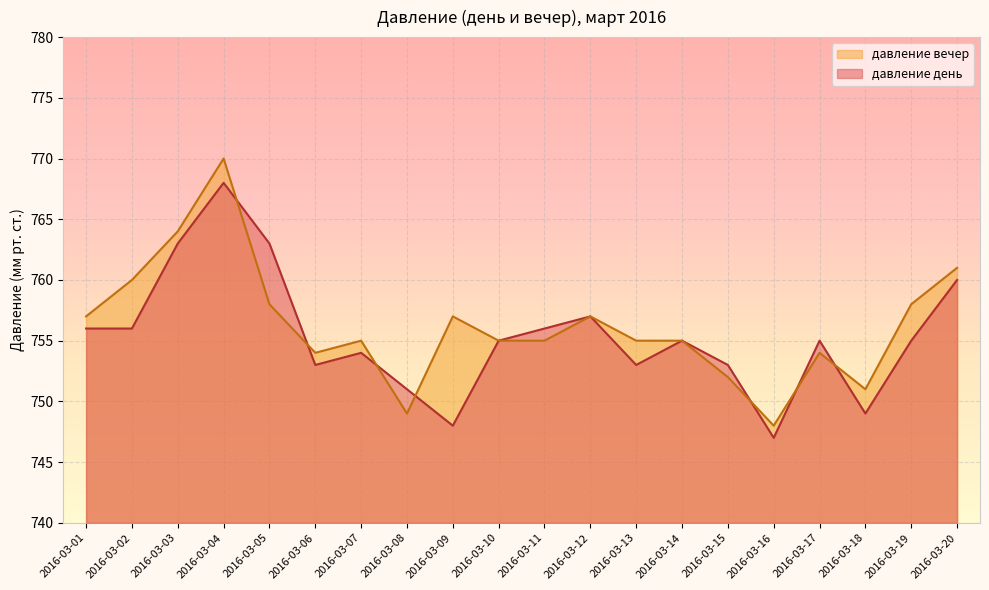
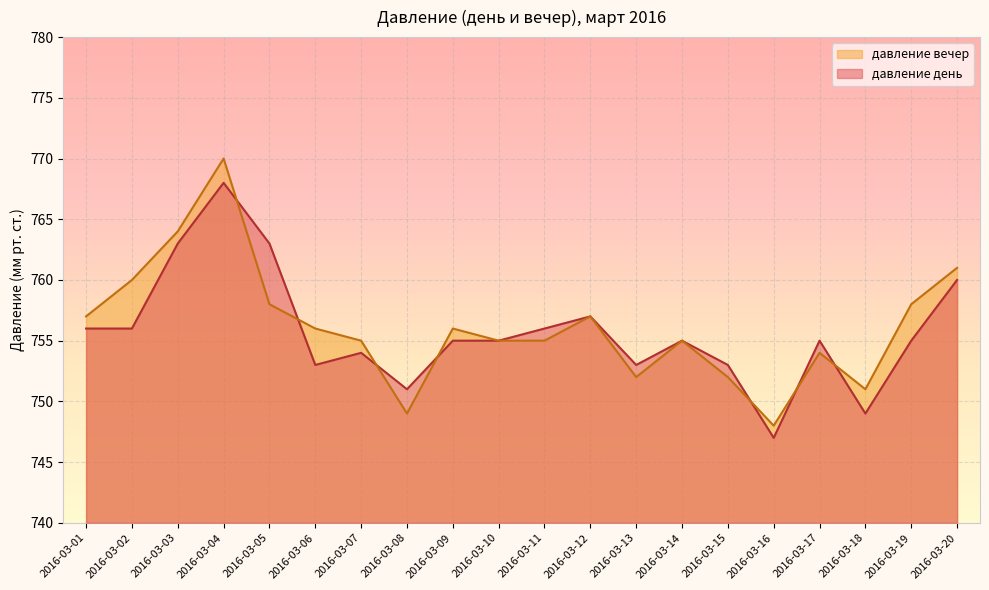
  {
    "давление день": {
      "2016-03-01": 756,
      "2016-03-02": 756,
      "2016-03-03": 763,
      "2016-03-04": 768,
      "2016-03-05": 763,
      "2016-03-06": 753,
      "2016-03-07": 754,
      "2016-03-08": 751,
-     "2016-03-09": 748,
+     "2016-03-09": 755,
      "2016-03-11": 756,
      "2016-03-13": 753,
      "2016-03-15": 753,
      "2016-03-16": 747,
      "2016-03-17": 755,
      "2016-03-18": 749,
      "2016-03-19": 755,
      "2016-03-20": 760
    },
    "давление вечер": {
      "2016-03-01": 757,
      "2016-03-02": 760,
      "2016-03-03": 764,
      "2016-03-04": 770,
      "2016-03-05": 758,
-     "2016-03-06": 754,
+     "2016-03-06": 756,
      "2016-03-07": 755,
      "2016-03-08": 749,
-     "2016-03-09": 757,
+     "2016-03-09": 756,
      "2016-03-11": 755,
-     "2016-03-13": 755,
+     "2016-03-13": 752,
      "2016-03-15": 752,
      "2016-03-16": 748,
      "2016-03-17": 754,
      "2016-03-18": 751,
      "2016-03-19": 758,
      "2016-03-20": 761
    }
  }
